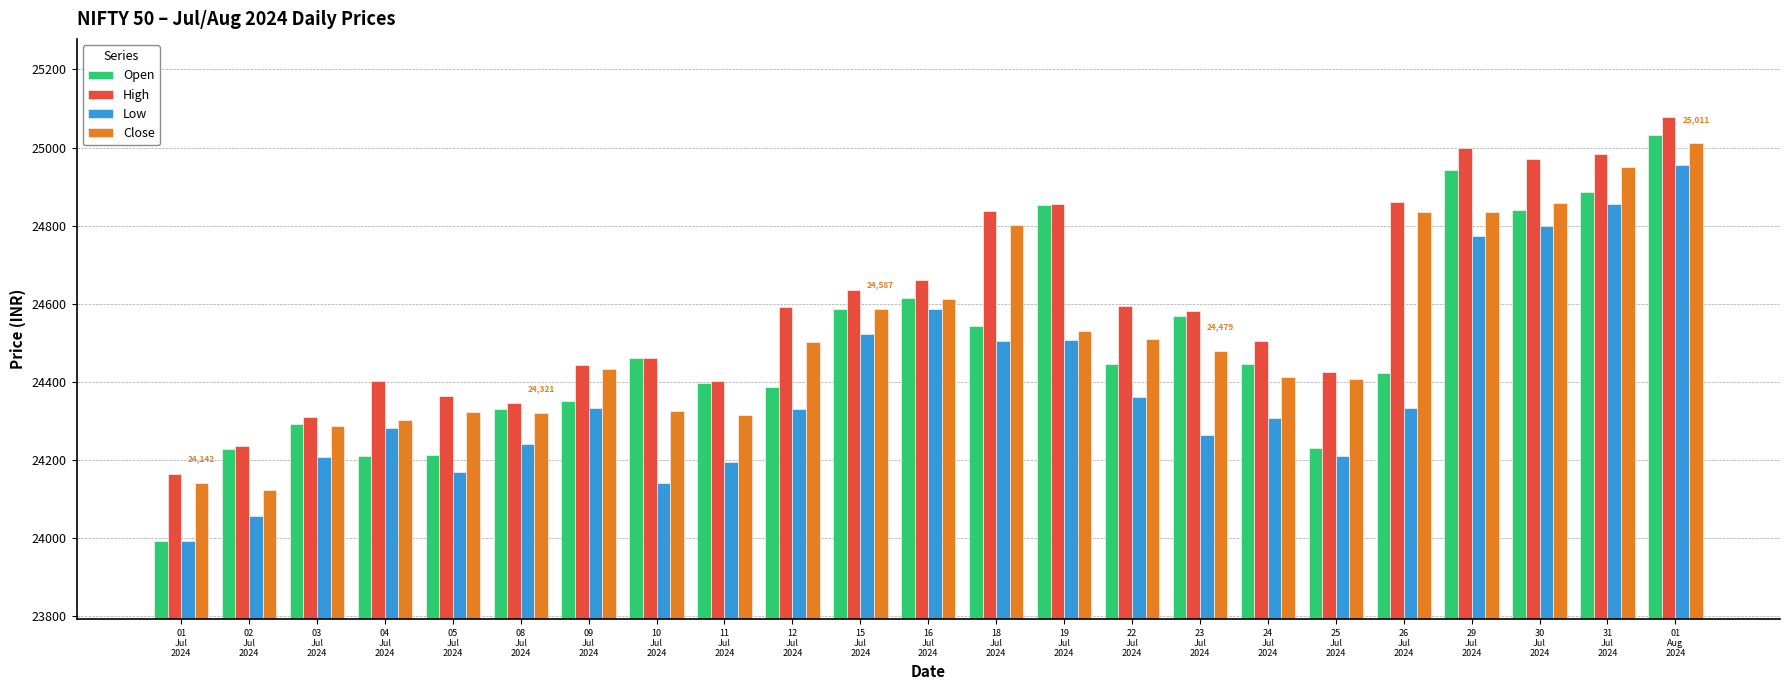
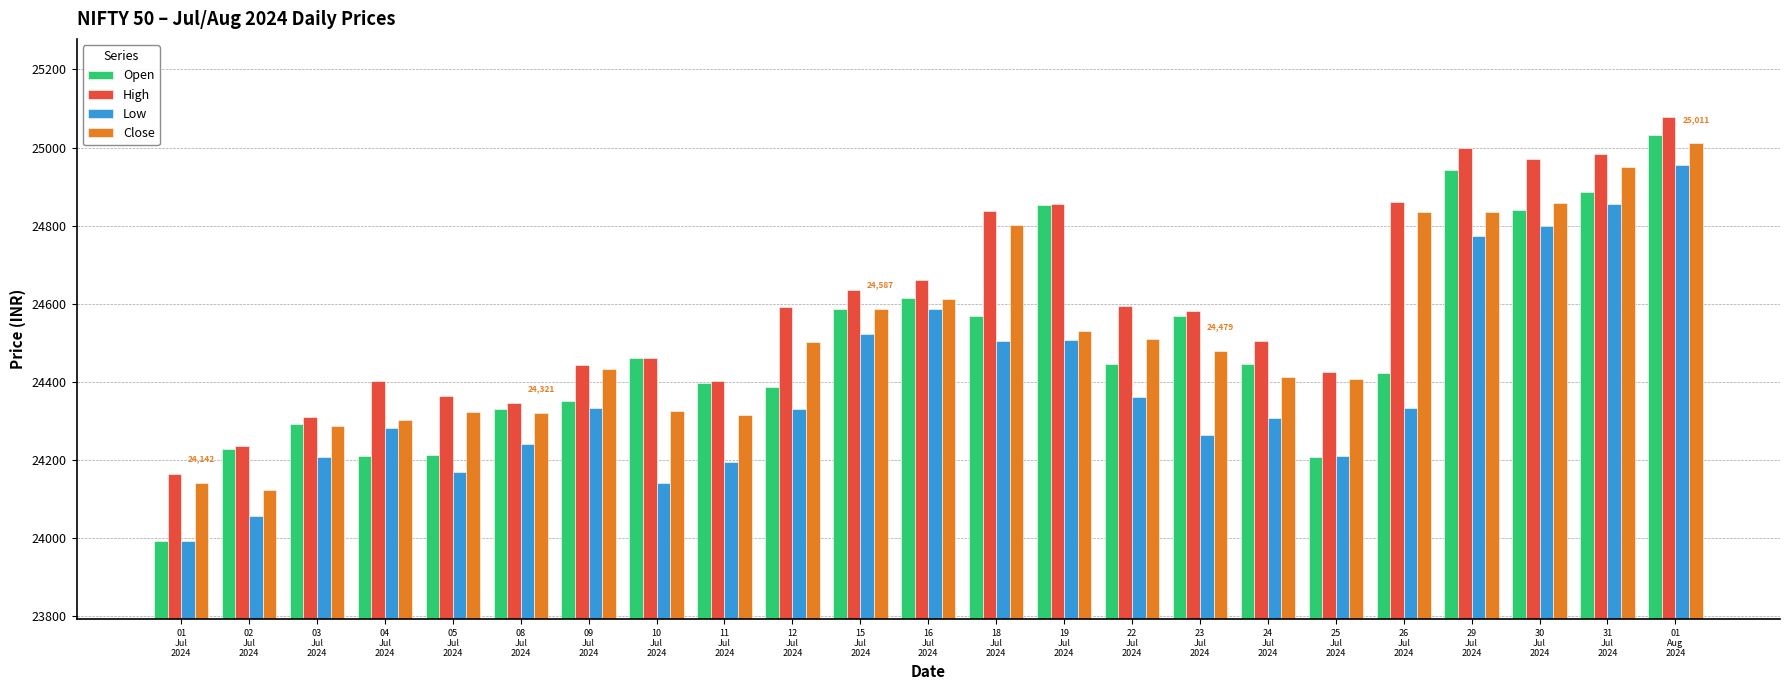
  {
    "Open": {
      "01 Jul 2024": 23990,
      "03 Jul 2024": 24290,
      "04 Jul 2024": 24210,
      "05 Jul 2024": 24210,
      "08 Jul 2024": 24330,
      "10 Jul 2024": 24460,
      "11 Jul 2024": 24400,
      "12 Jul 2024": 24390,
      "15 Jul 2024": 24590,
      "16 Jul 2024": 24620,
-     "18 Jul 2024": 24540,
+     "18 Jul 2024": 24570,
      "19 Jul 2024": 24850,
      "22 Jul 2024": 24450,
      "23 Jul 2024": 24570,
      "24 Jul 2024": 24440,
-     "25 Jul 2024": 24230,
+     "25 Jul 2024": 24210,
      "26 Jul 2024": 24420,
      "29 Jul 2024": 24940,
      "30 Jul 2024": 24840,
      "31 Jul 2024": 24890,
      "01 Aug 2024": 25030
    },
    "Low": {
      "01 Jul 2024": 23990,
      "02 Jul 2024": 24060,
      "03 Jul 2024": 24210,
      "04 Jul 2024": 24280,
      "05 Jul 2024": 24170,
      "08 Jul 2024": 24240,
      "09 Jul 2024": 24330,
      "10 Jul 2024": 24140,
      "11 Jul 2024": 24190,
      "12 Jul 2024": 24330,
      "15 Jul 2024": 24520,
      "16 Jul 2024": 24590,
      "18 Jul 2024": 24500,
      "19 Jul 2024": 24510,
      "22 Jul 2024": 24360,
      "23 Jul 2024": 24260,
      "24 Jul 2024": 24310,
      "25 Jul 2024": 24210,
      "26 Jul 2024": 24330,
      "29 Jul 2024": 24770,
      "30 Jul 2024": 24800,
      "31 Jul 2024": 24860,
      "01 Aug 2024": 24960
    }
  }
